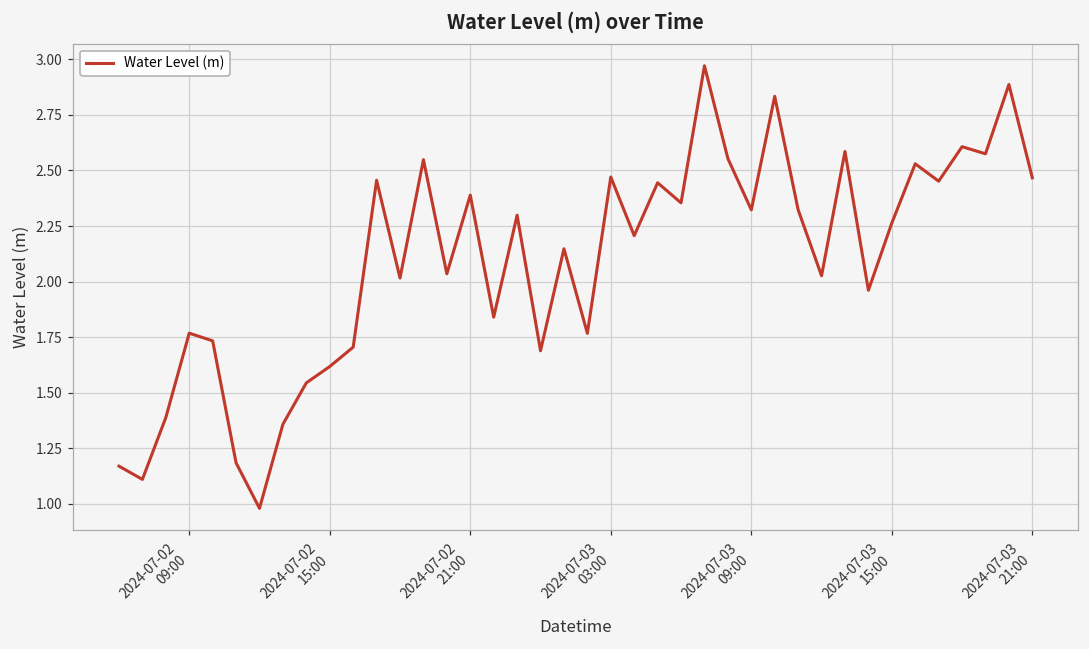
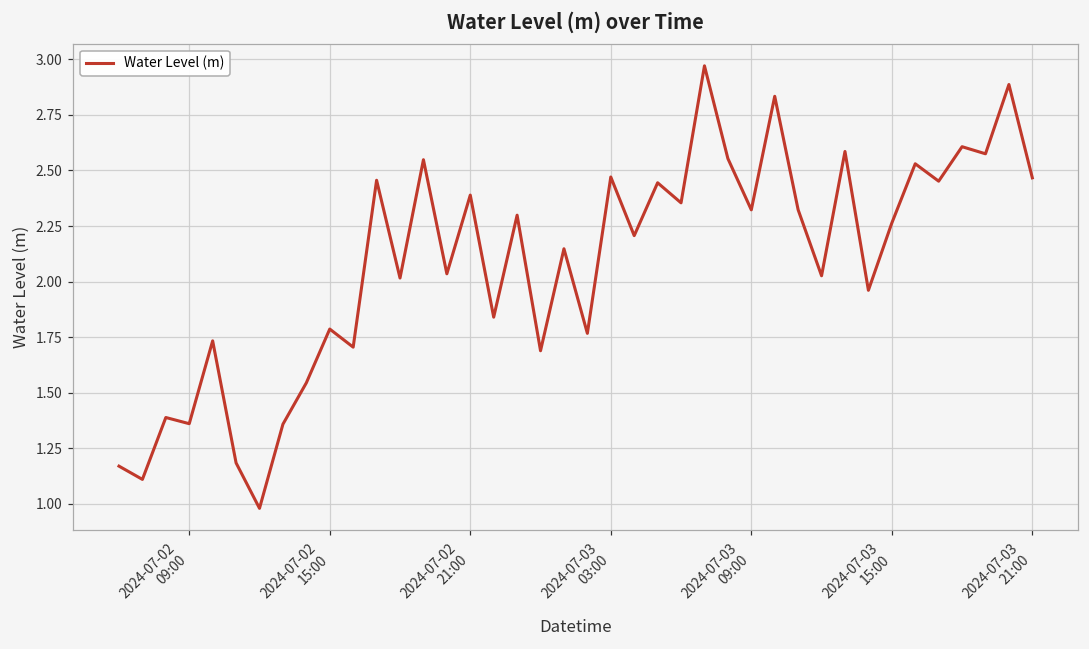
  {
-   "2024-07-02 09:00": 1.77,
-   "2024-07-02 15:00": 1.62,
+   "2024-07-02 09:00": 1.36,
+   "2024-07-02 15:00": 1.79,
    "2024-07-02 21:00": 2.39,
    "2024-07-03 03:00": 2.47,
    "2024-07-03 09:00": 2.32,
    "2024-07-03 15:00": 2.26,
    "2024-07-03 21:00": 2.47
  }
